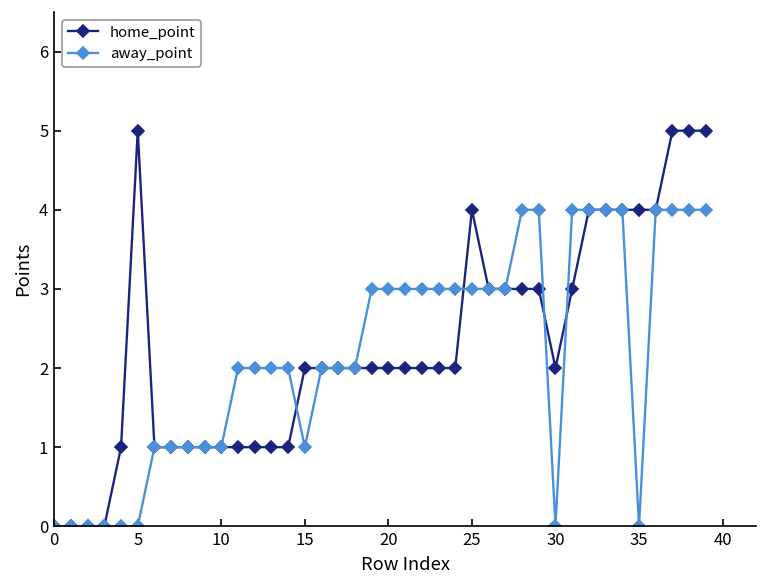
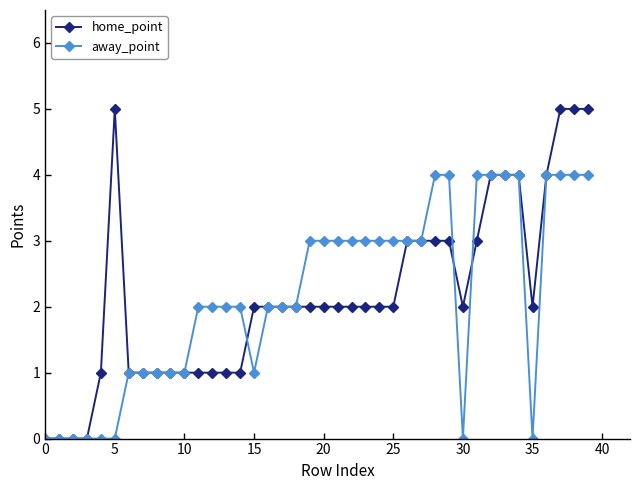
  {
    "home_point": {
      "5": 5,
      "15": 2,
      "20": 2,
-     "25": 4,
+     "25": 2,
      "30": 2,
-     "35": 4
+     "35": 2
    },
    "away_point": {
      "5": 0,
      "15": 1,
      "20": 3,
      "25": 3,
      "30": 0,
      "35": 0
    }
  }
